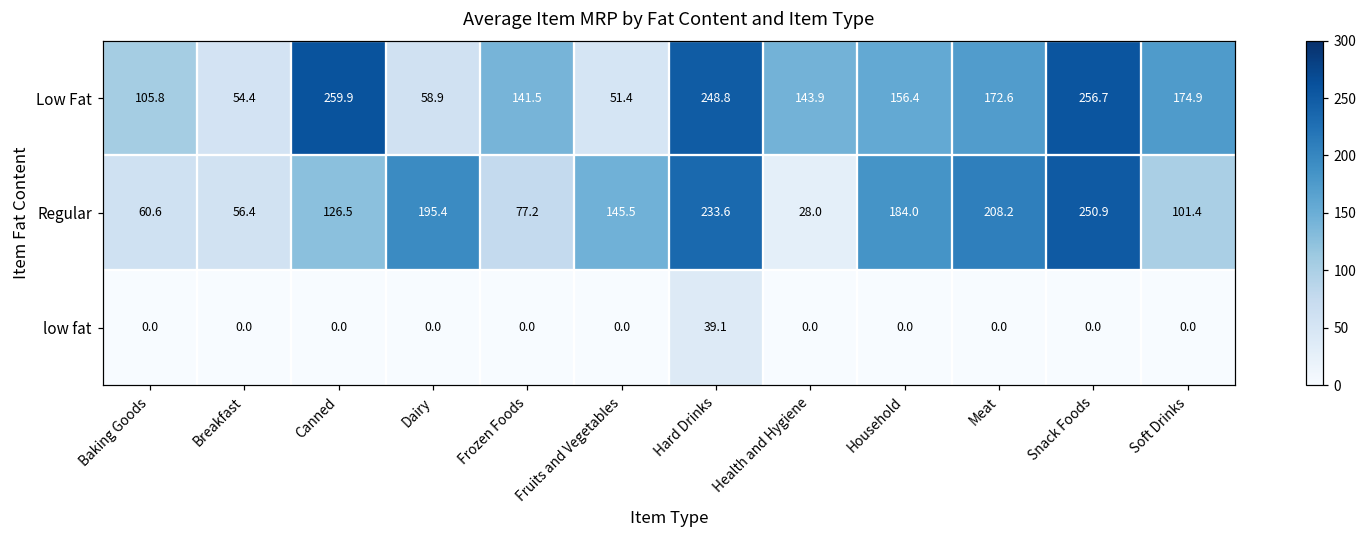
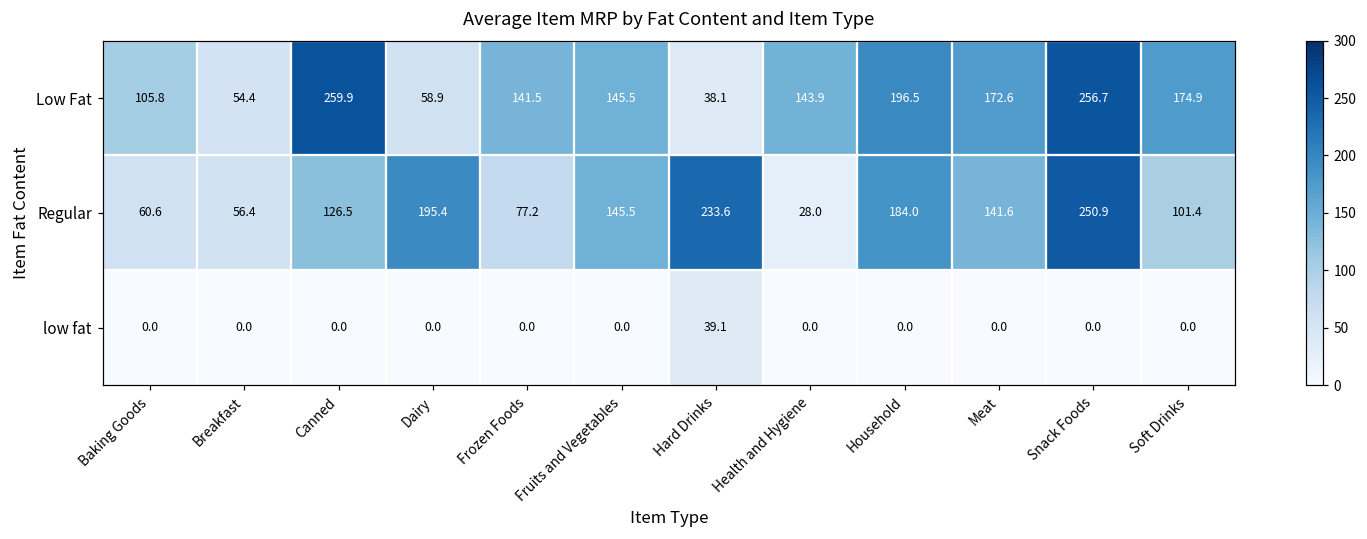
  {
    "Low Fat": {
      "Baking Goods": 105.8,
      "Breakfast": 54.4,
      "Canned": 259.9,
      "Dairy": 58.9,
      "Frozen Foods": 141.5,
-     "Fruits and Vegetables": 51.4,
-     "Hard Drinks": 248.8,
+     "Fruits and Vegetables": 145.5,
+     "Hard Drinks": 38.1,
      "Health and Hygiene": 143.9,
-     "Household": 156.4,
+     "Household": 196.5,
      "Meat": 172.6,
      "Snack Foods": 256.7,
      "Soft Drinks": 174.9
    },
    "Regular": {
      "Baking Goods": 60.6,
      "Breakfast": 56.4,
      "Canned": 126.5,
      "Dairy": 195.4,
      "Frozen Foods": 77.2,
      "Fruits and Vegetables": 145.5,
      "Hard Drinks": 233.6,
      "Health and Hygiene": 28.0,
      "Household": 184.0,
-     "Meat": 208.2,
+     "Meat": 141.6,
      "Snack Foods": 250.9,
      "Soft Drinks": 101.4
    },
    "low fat": {
      "Baking Goods": 0.0,
      "Breakfast": 0.0,
      "Canned": 0.0,
      "Dairy": 0.0,
      "Frozen Foods": 0.0,
      "Fruits and Vegetables": 0.0,
      "Hard Drinks": 39.1,
      "Health and Hygiene": 0.0,
      "Household": 0.0,
      "Meat": 0.0,
      "Snack Foods": 0.0,
      "Soft Drinks": 0.0
    }
  }
